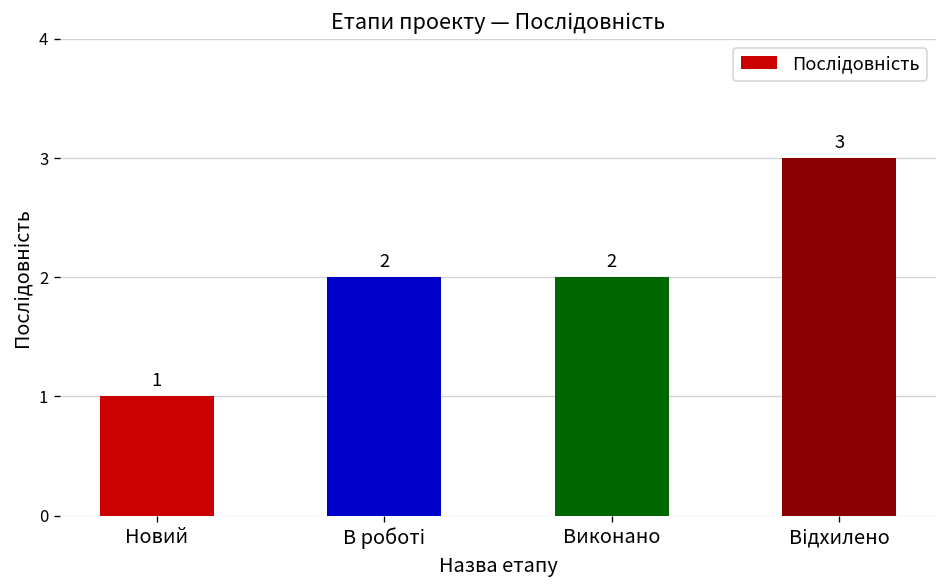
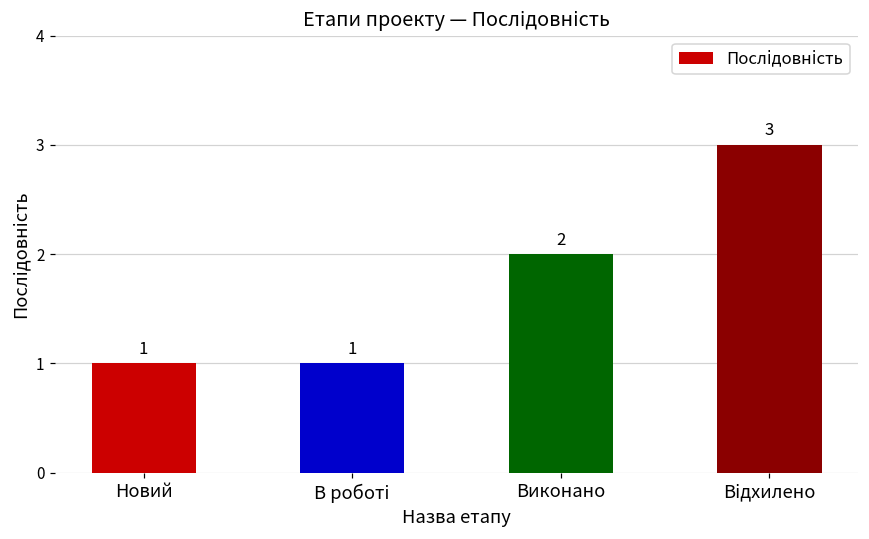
  {
    "Новий": 1,
-   "В роботі": 2,
+   "В роботі": 1,
    "Виконано": 2,
    "Відхилено": 3
  }
